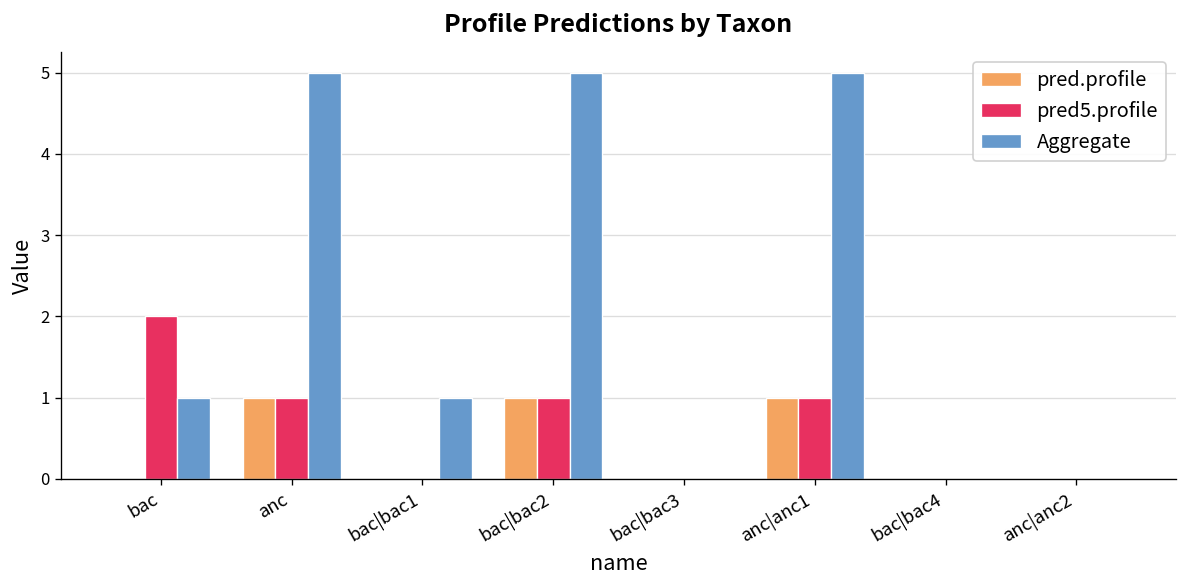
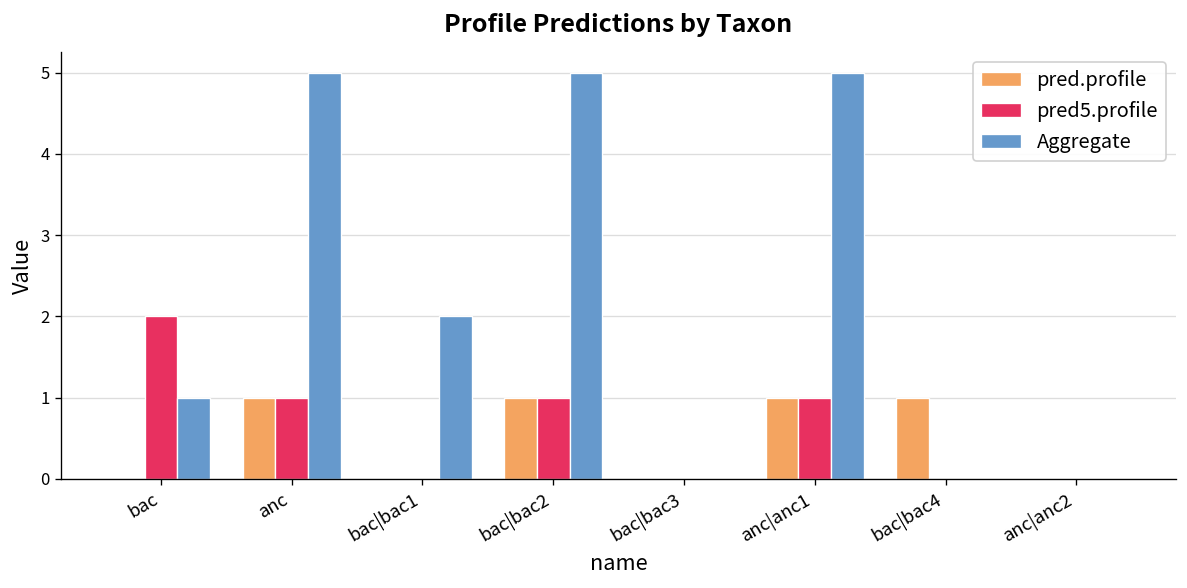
  {
    "pred.profile": {
      "bac": 0,
      "anc": 1,
      "bac|bac1": 0,
      "bac|bac2": 1,
      "bac|bac3": 0,
      "anc|anc1": 1,
-     "bac|bac4": 0,
+     "bac|bac4": 1,
      "anc|anc2": 0
    },
    "pred5.profile": {
      "bac": 2,
      "anc": 1,
      "bac|bac1": 0,
      "bac|bac2": 1,
      "bac|bac3": 0,
      "anc|anc1": 1,
      "bac|bac4": 0,
      "anc|anc2": 0
    },
    "Aggregate": {
      "bac": 1,
      "anc": 5,
-     "bac|bac1": 1,
+     "bac|bac1": 2,
      "bac|bac2": 5,
      "bac|bac3": 0,
      "anc|anc1": 5,
      "bac|bac4": 0,
      "anc|anc2": 0
    }
  }
